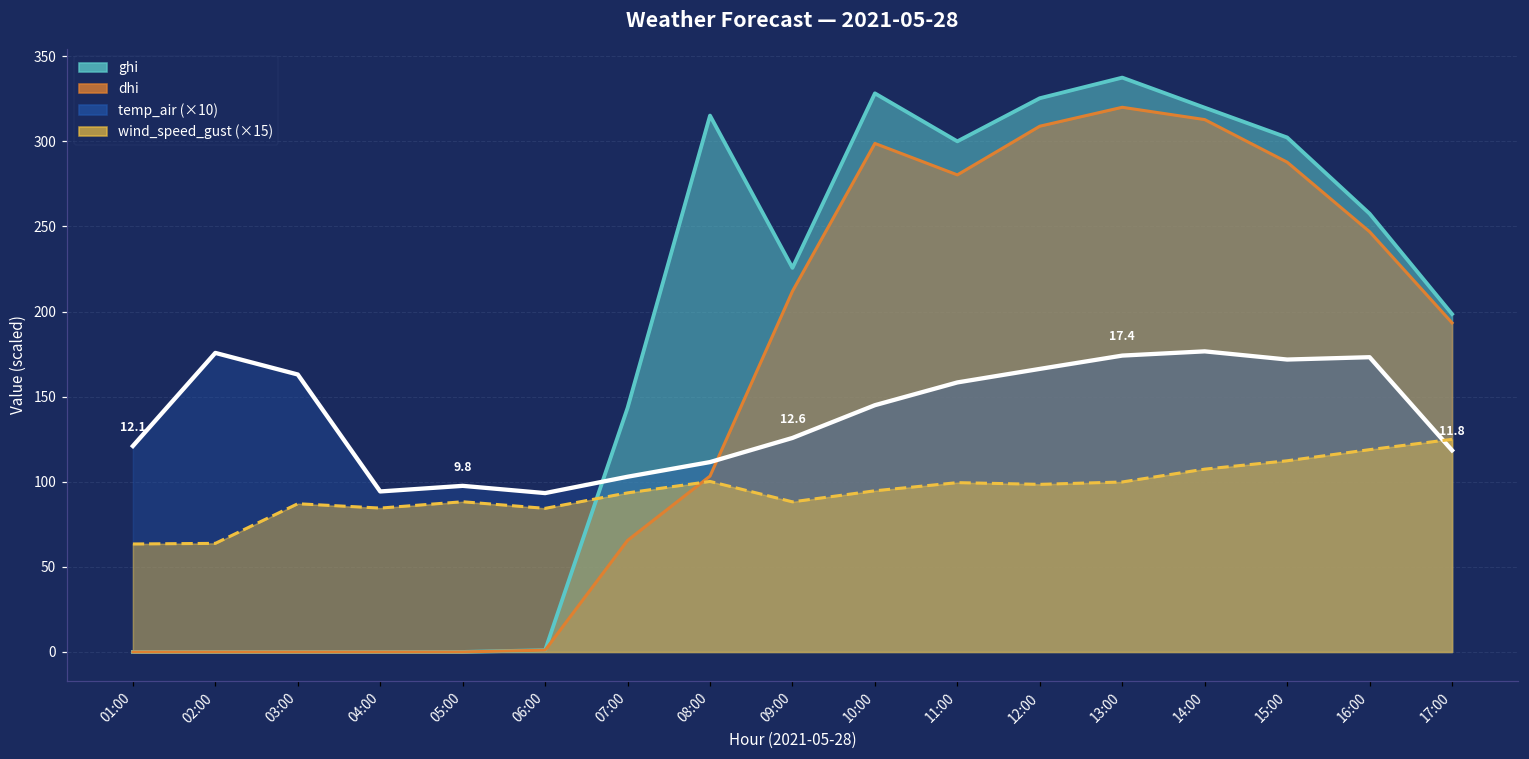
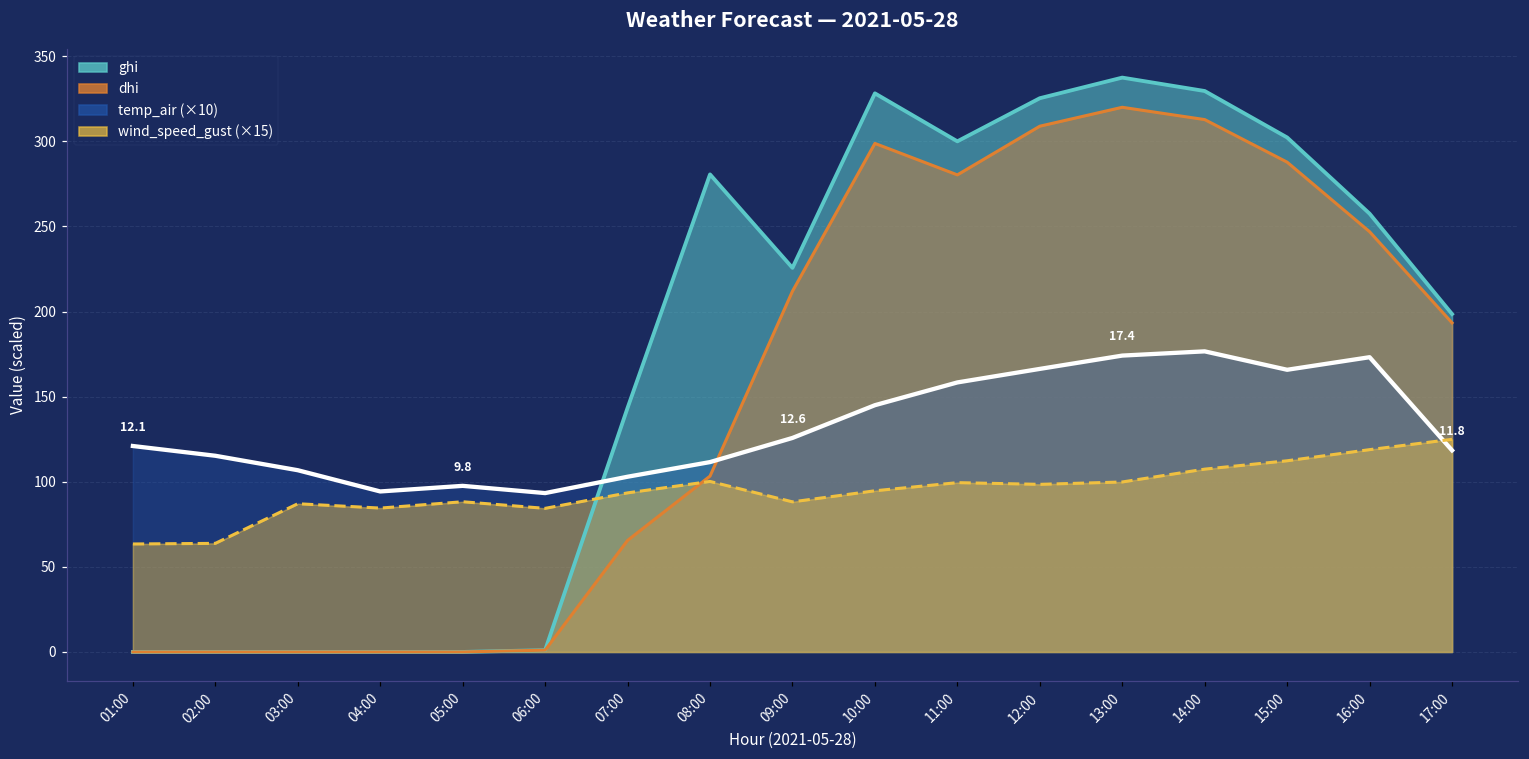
  {
    "ghi": {
      "07:00": 143,
-     "08:00": 315,
+     "08:00": 281,
      "09:00": 226,
      "10:00": 328,
      "11:00": 300,
      "12:00": 325,
      "13:00": 337,
-     "14:00": 320,
+     "14:00": 330,
      "15:00": 302,
      "16:00": 258,
      "17:00": 199
    },
    "temp_air (×10)": {
-     "02:00": 176,
-     "03:00": 163,
+     "02:00": 115,
+     "03:00": 107,
      "04:00": 94,
      "06:00": 93,
      "07:00": 103,
      "08:00": 112,
      "10:00": 145,
      "11:00": 158,
      "12:00": 166,
      "14:00": 177,
-     "15:00": 172,
+     "15:00": 166,
      "16:00": 173,
      "17:00": 118
    }
  }
